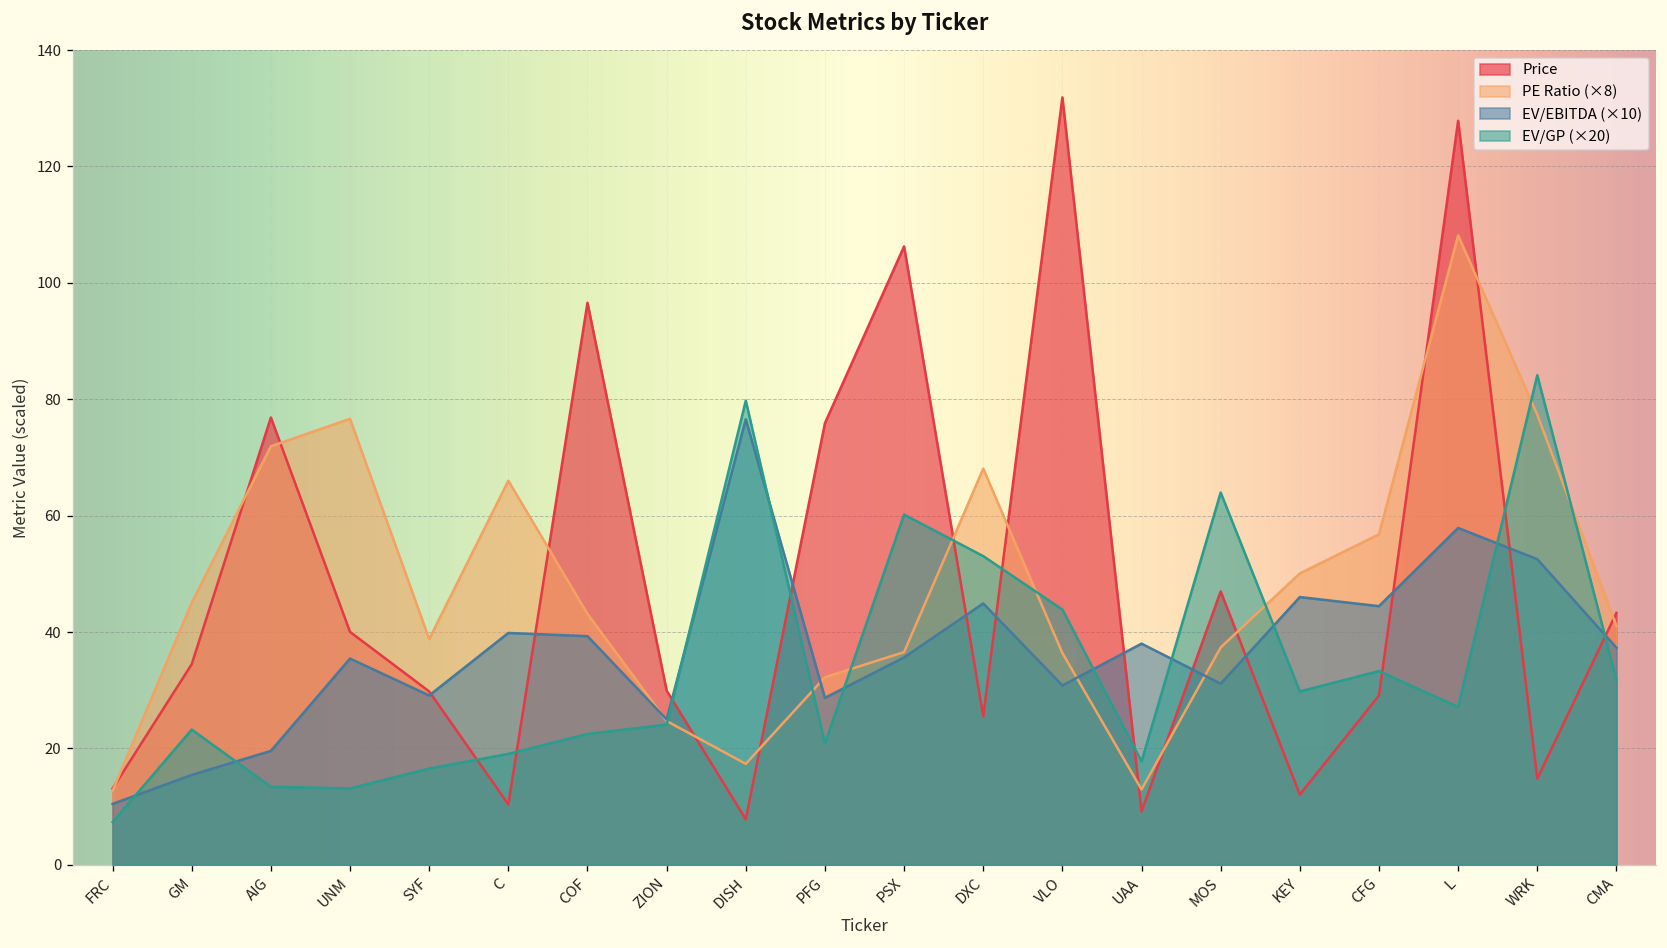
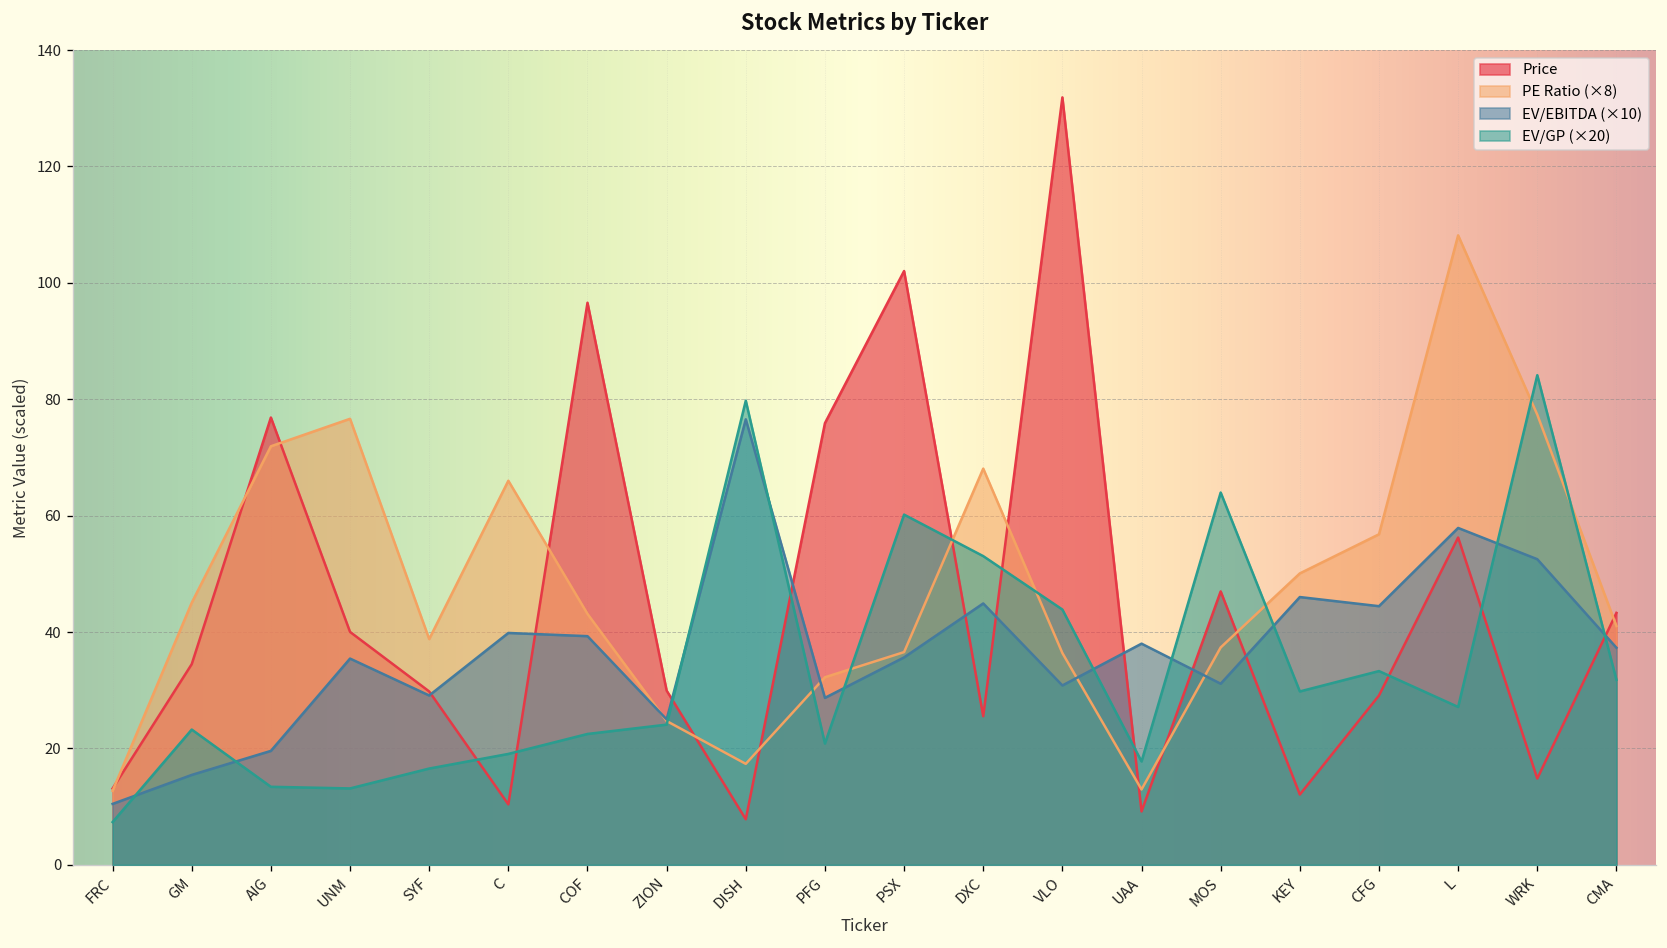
  {
    "Price": {
      "GM": 34,
      "AIG": 77,
      "UNM": 40,
      "SYF": 30,
      "C": 10,
      "COF": 97,
      "ZION": 30,
      "DISH": 8,
      "PFG": 76,
-     "PSX": 106,
+     "PSX": 102,
      "DXC": 26,
      "VLO": 132,
      "UAA": 9,
      "MOS": 47,
      "KEY": 12,
      "CFG": 29,
-     "L": 128,
+     "L": 56,
      "WRK": 15,
      "CMA": 43
    },
    "PE Ratio (×8)": {
      "GM": 45,
      "AIG": 72,
      "UNM": 77,
      "SYF": 39,
      "C": 66,
      "COF": 43,
      "DISH": 17,
      "PFG": 32,
      "PSX": 37,
      "DXC": 68,
      "VLO": 36,
      "UAA": 13,
      "MOS": 37,
      "KEY": 50,
      "CFG": 57,
      "L": 108,
      "WRK": 77,
      "CMA": 41
    }
  }
